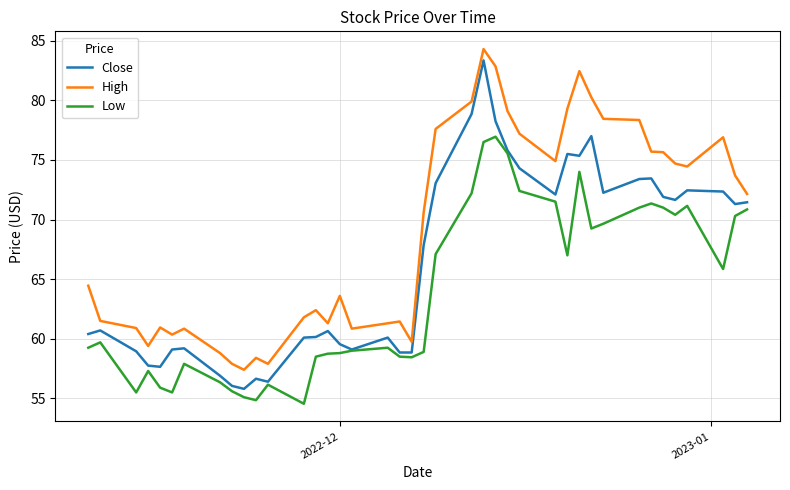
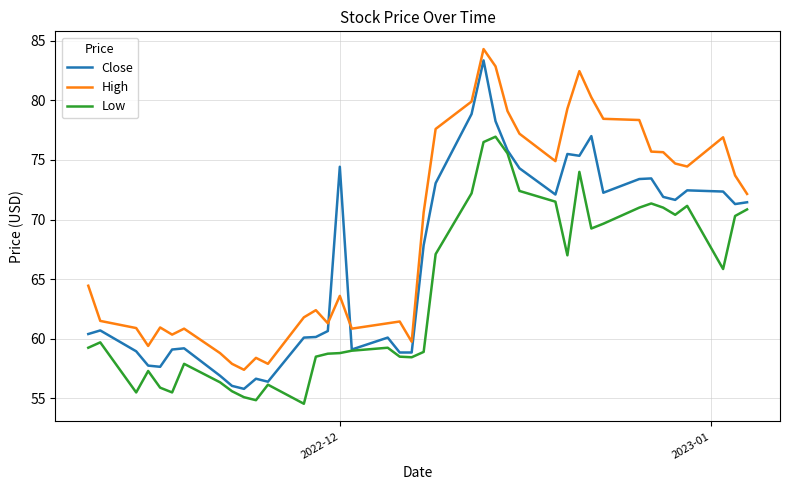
  {
    "Close": {
-     "2022-12": 59.5
+     "2022-12": 74.4
    },
    "High": {
      "2022-12": 63.6
    },
    "Low": {
      "2022-12": 58.8
    }
  }
